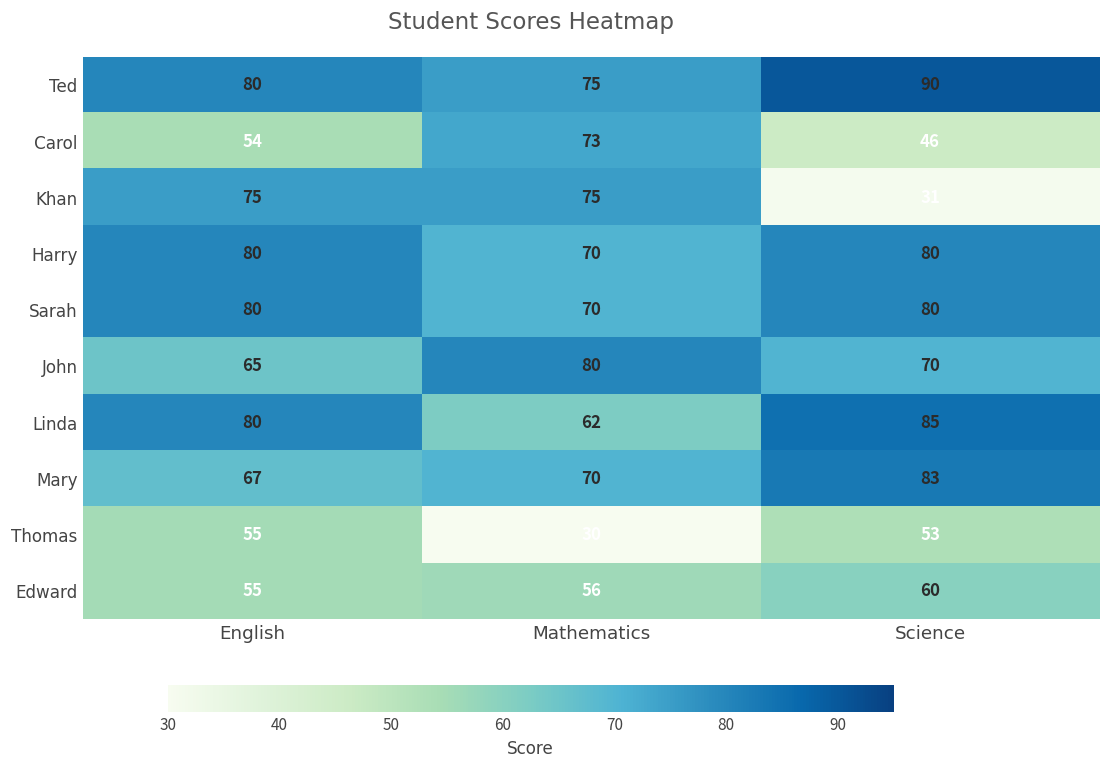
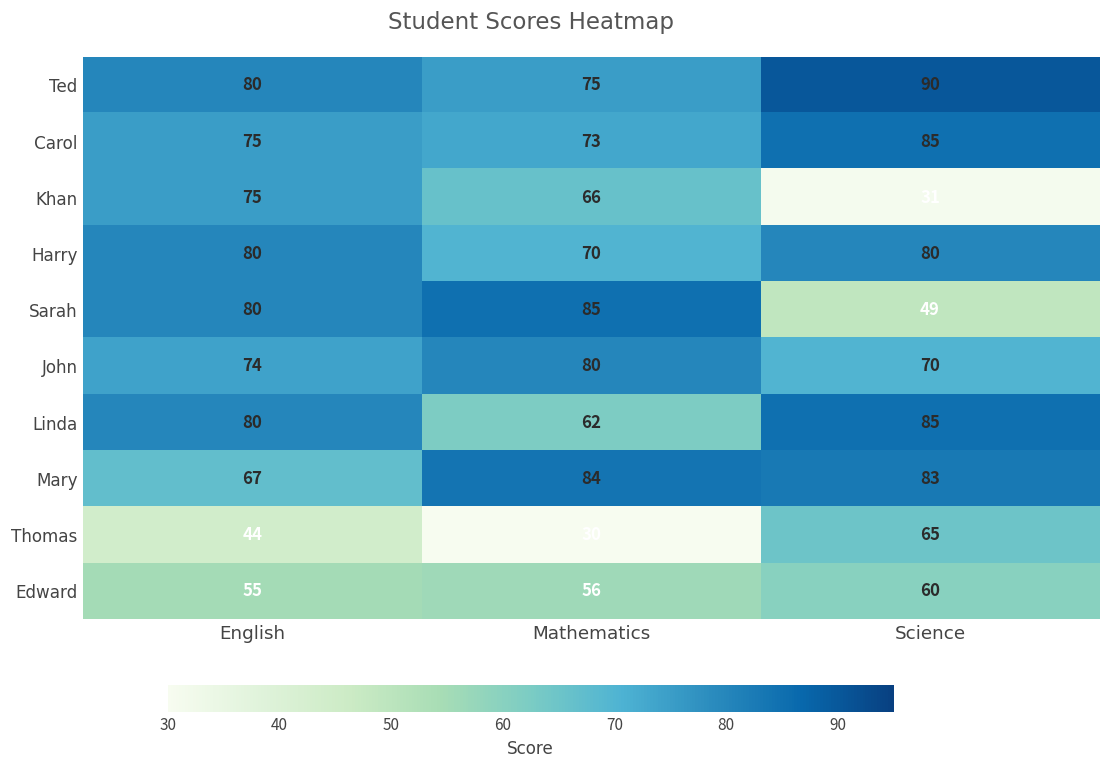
  {
    "Ted": {
      "English": 80,
      "Mathematics": 75,
      "Science": 90
    },
    "Carol": {
-     "English": 54,
+     "English": 75,
      "Mathematics": 73,
-     "Science": 46
+     "Science": 85
    },
    "Khan": {
      "English": 75,
-     "Mathematics": 75
+     "Mathematics": 66
    },
    "Harry": {
      "English": 80,
      "Mathematics": 70,
      "Science": 80
    },
    "Sarah": {
      "English": 80,
-     "Mathematics": 70,
-     "Science": 80
+     "Mathematics": 85,
+     "Science": 49
    },
    "John": {
-     "English": 65,
+     "English": 74,
      "Mathematics": 80,
      "Science": 70
    },
    "Linda": {
      "English": 80,
      "Mathematics": 62,
      "Science": 85
    },
    "Mary": {
      "English": 67,
-     "Mathematics": 70,
+     "Mathematics": 84,
      "Science": 83
    },
    "Thomas": {
-     "English": 55,
-     "Science": 53
+     "English": 44,
+     "Science": 65
    },
    "Edward": {
      "English": 55,
      "Mathematics": 56,
      "Science": 60
    }
  }
